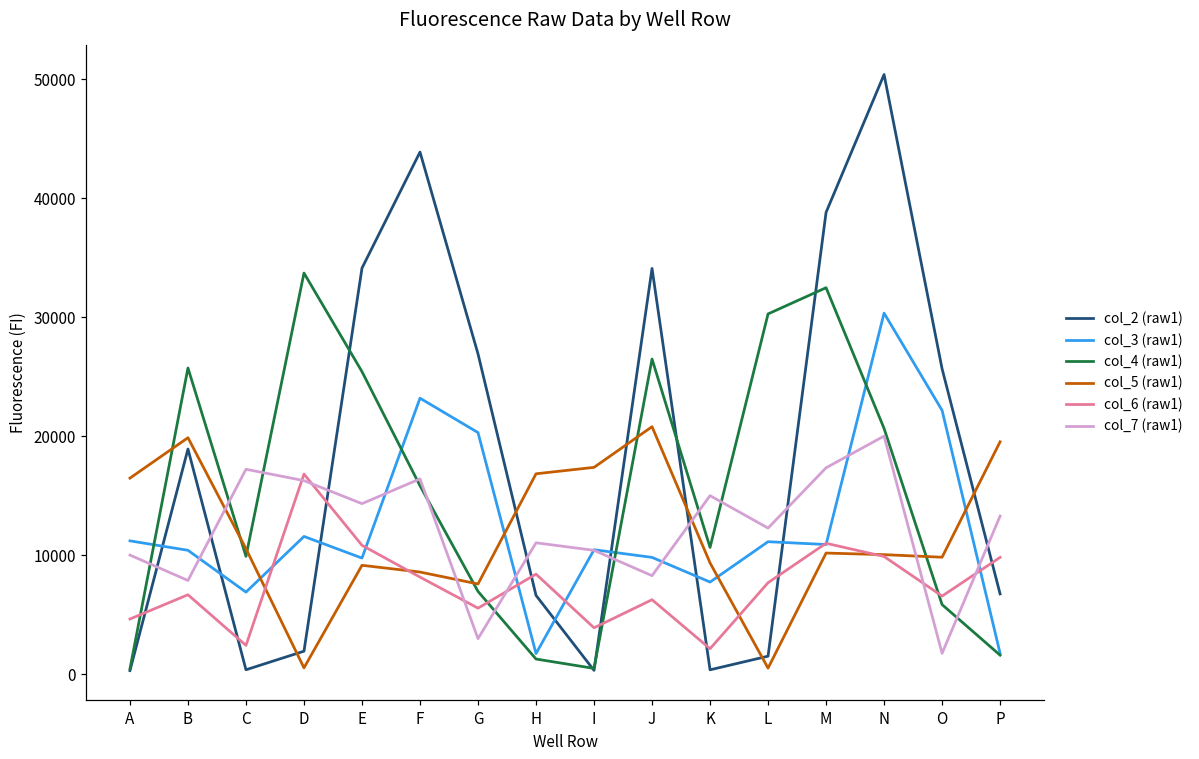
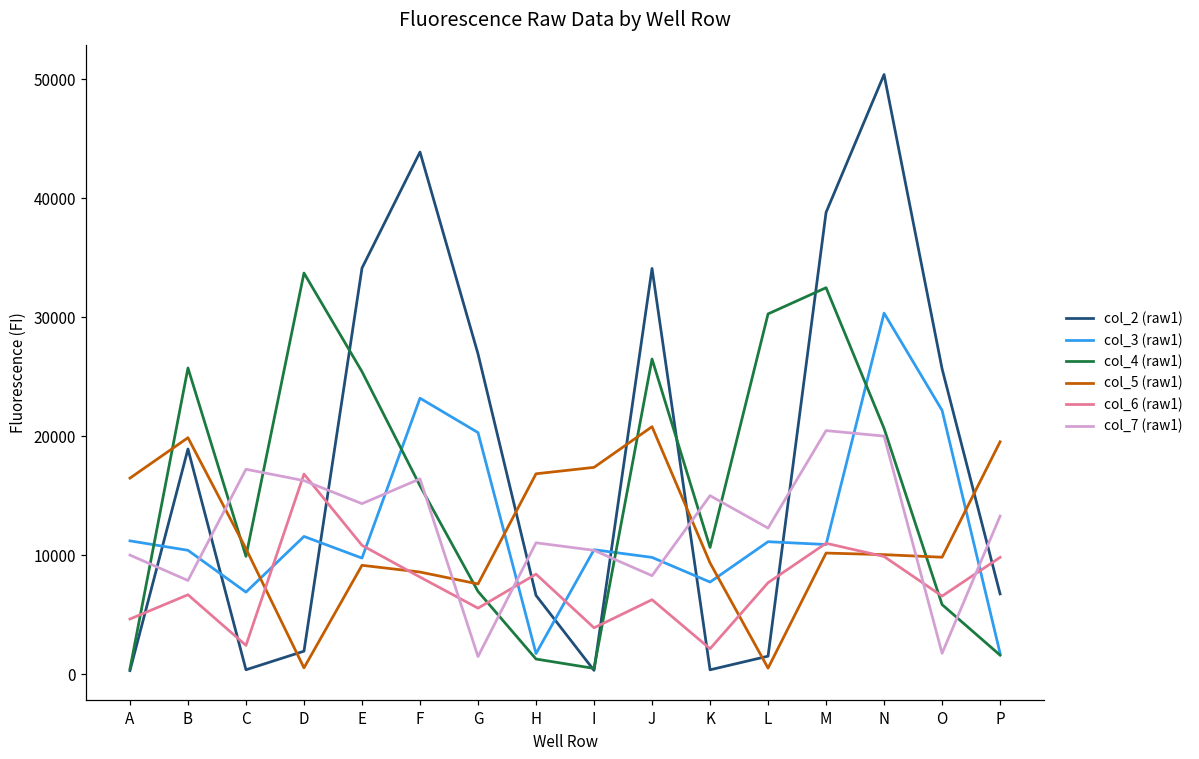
  {
    "col_2 (raw1)": {
      "B": 18900,
      "C": 400,
      "D": 1900,
      "E": 34100,
      "F": 43900,
      "G": 26900,
      "H": 6600,
      "J": 34100,
      "K": 400,
      "L": 1500,
      "M": 38800,
      "N": 50400,
      "O": 25700,
      "P": 6700
    },
    "col_3 (raw1)": {
      "A": 11200,
      "B": 10400,
      "C": 6900,
      "D": 11600,
      "E": 9800,
      "F": 23200,
      "G": 20300,
      "H": 1700,
      "J": 9800,
      "K": 7700,
      "L": 11100,
      "N": 30300,
      "O": 22200
    },
    "col_4 (raw1)": {
      "B": 25700,
      "C": 9900,
      "D": 33700,
      "E": 25400,
      "F": 15800,
      "G": 7000,
      "H": 1300,
      "J": 26500,
      "K": 10700,
      "L": 30300,
      "M": 32500,
      "N": 20600,
      "O": 5800
    },
    "col_5 (raw1)": {
      "A": 16500,
      "B": 19900,
      "C": 10500,
      "D": 500,
      "E": 9200,
      "F": 8600,
      "G": 7600,
      "H": 16800,
      "I": 17400,
      "J": 20800,
      "K": 9300,
      "L": 500,
      "M": 10200,
      "O": 9800,
      "P": 19500
    },
    "col_6 (raw1)": {
      "A": 4600,
      "B": 6700,
      "C": 2400,
      "D": 16800,
      "E": 10800,
      "F": 8200,
      "G": 5600,
      "H": 8400,
      "I": 3900,
      "J": 6300,
      "K": 2100,
      "L": 7700,
      "O": 6600,
      "P": 9800
    },
    "col_7 (raw1)": {
      "A": 10000,
      "B": 7900,
      "C": 17200,
      "D": 16300,
      "E": 14300,
      "F": 16400,
-     "G": 3000,
+     "G": 1500,
      "H": 11000,
      "J": 8300,
      "K": 15000,
      "L": 12300,
-     "M": 17300,
+     "M": 20500,
      "N": 20000,
      "O": 1800,
      "P": 13300
    }
  }
